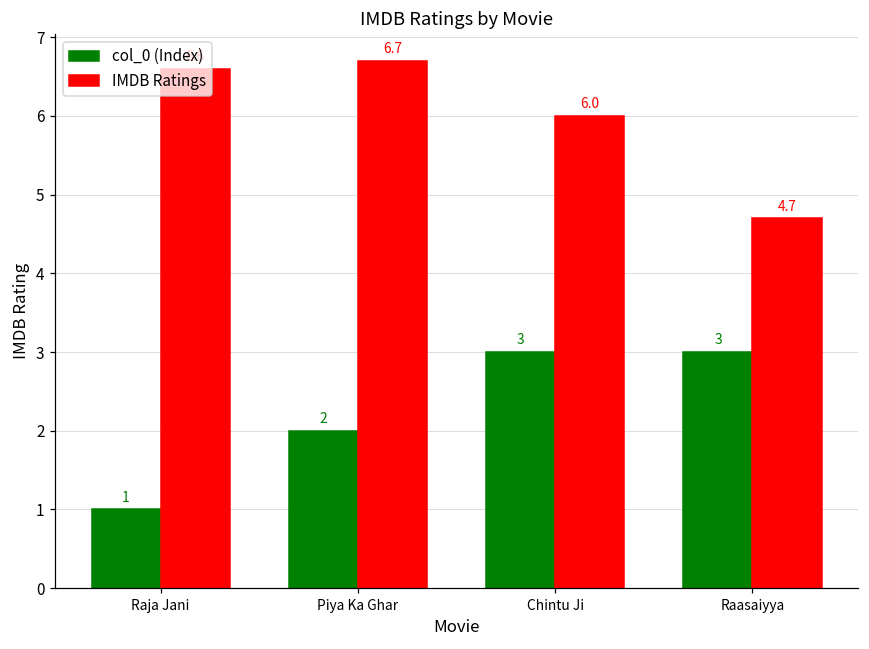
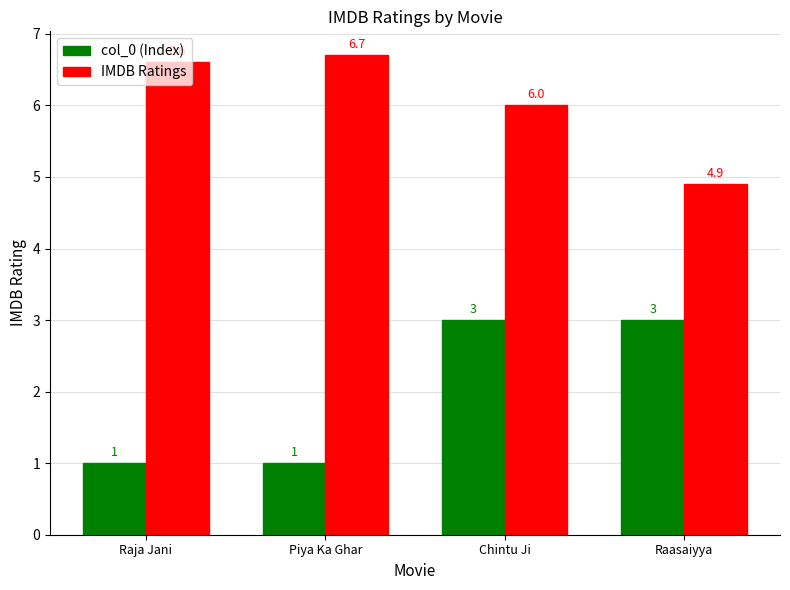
  {
    "col_0 (Index)": {
      "Raja Jani": 1,
-     "Piya Ka Ghar": 2,
+     "Piya Ka Ghar": 1,
      "Chintu Ji": 3,
      "Raasaiyya": 3
    },
    "IMDB Ratings": {
      "Piya Ka Ghar": 6.7,
      "Chintu Ji": 6.0,
-     "Raasaiyya": 4.7
+     "Raasaiyya": 4.9
    }
  }
